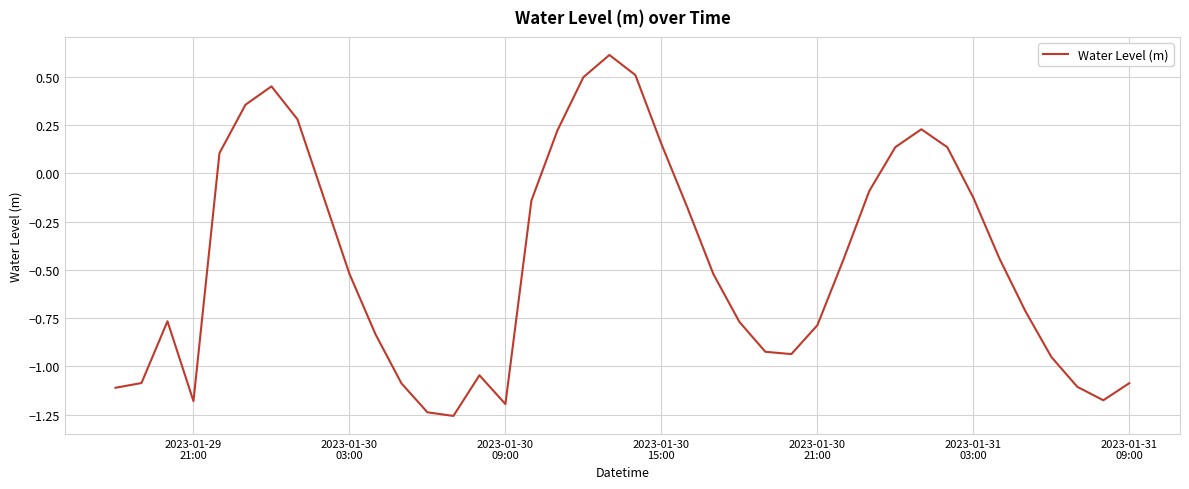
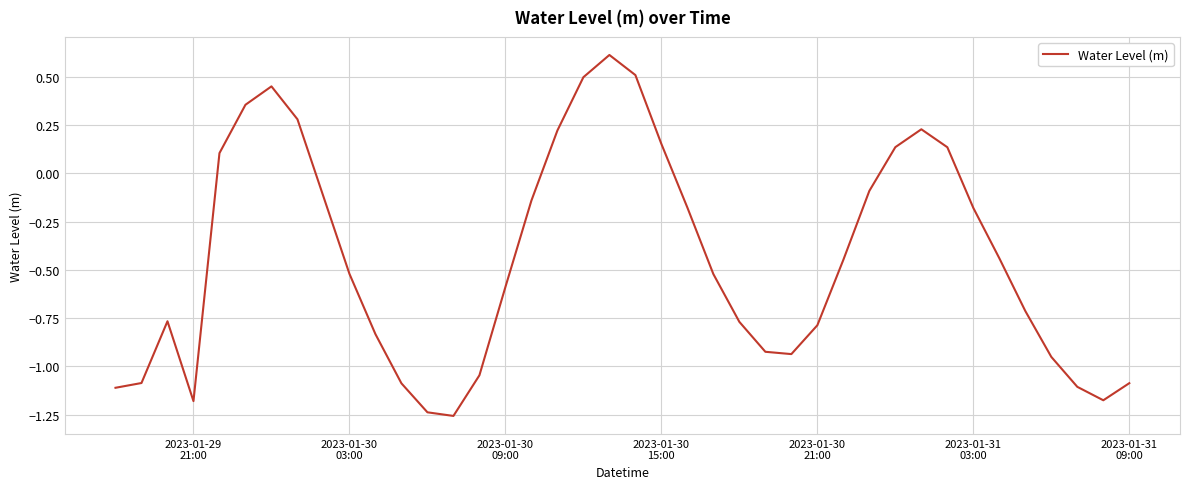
  {
    "2023-01-29 21:00": -1.18,
    "2023-01-30 03:00": -0.52,
-   "2023-01-30 09:00": -1.20,
+   "2023-01-30 09:00": -0.59,
    "2023-01-30 15:00": 0.15,
    "2023-01-30 21:00": -0.79,
-   "2023-01-31 03:00": -0.13,
+   "2023-01-31 03:00": -0.18,
    "2023-01-31 09:00": -1.09
  }
